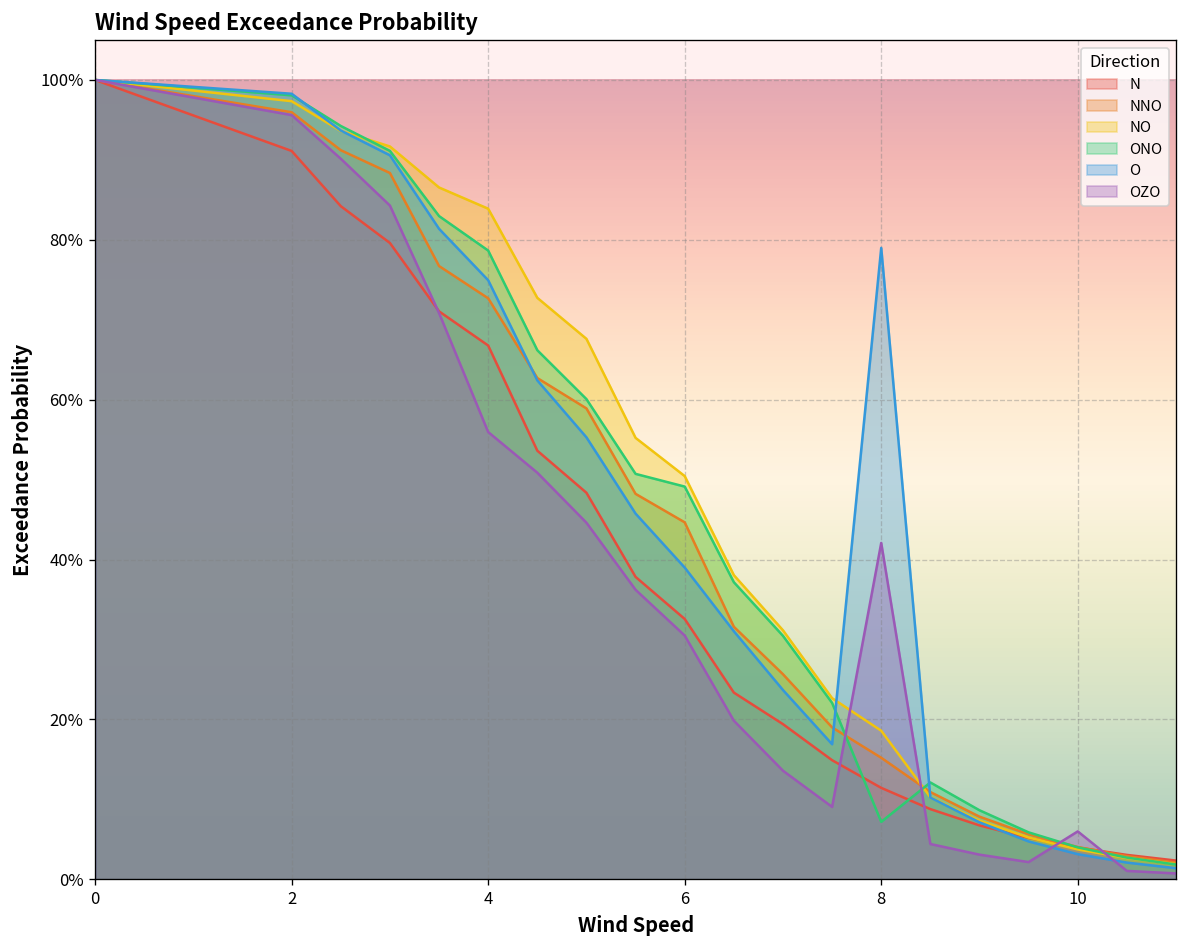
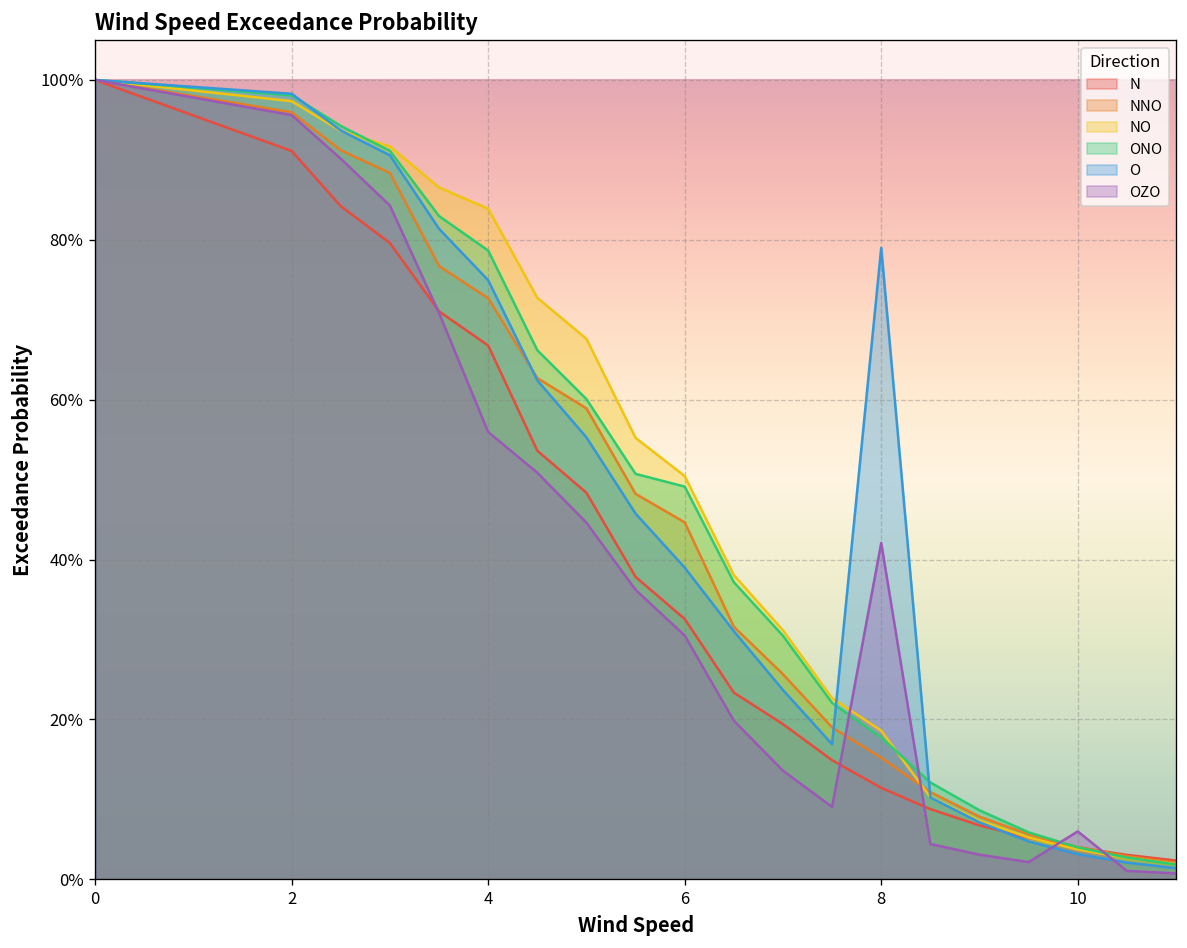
  {
    "ONO": {
      "4": "79%",
      "6": "49%",
-     "8": "7%"
+     "8": "18%"
    },
    "O": {
      "4": "75%",
      "6": "39%",
      "8": "79%",
      "10": "3%"
    },
    "OZO": {
      "4": "56%",
      "6": "30%",
      "8": "42%",
      "10": "6%"
    }
  }
